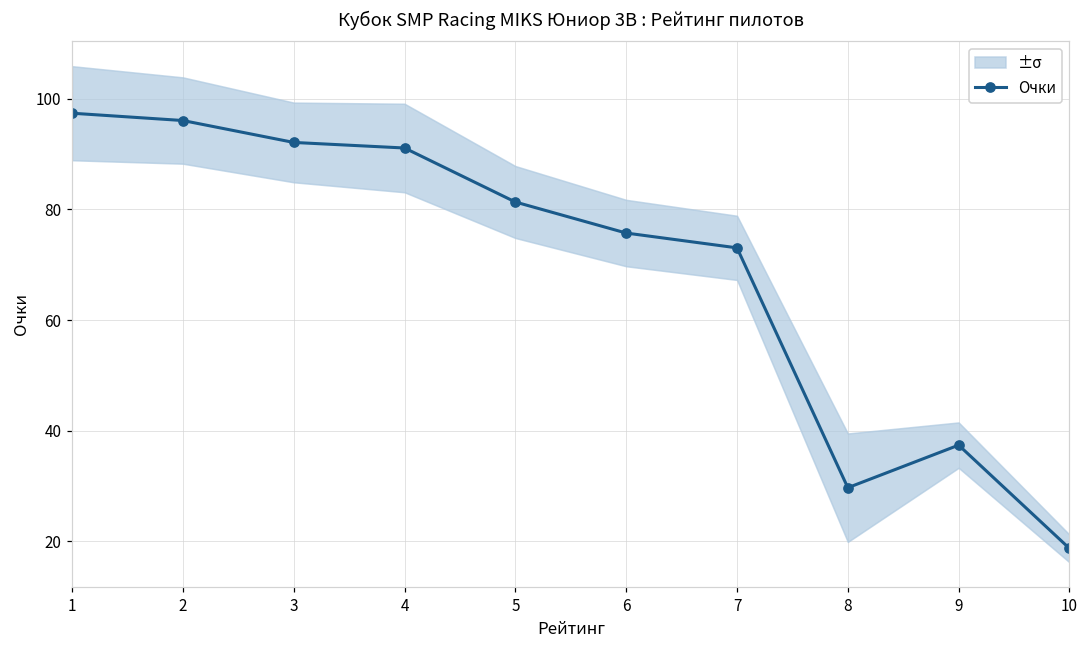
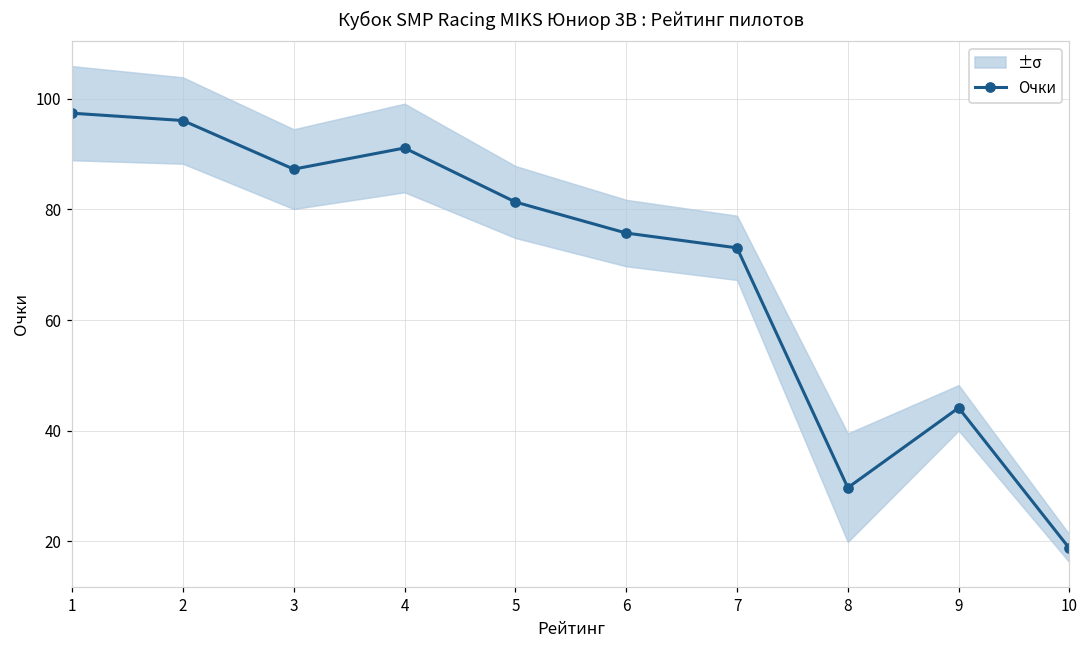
  {
    "Очки": {
      "1": 97,
      "2": 96,
-     "3": 92,
+     "3": 87,
      "4": 91,
      "5": 81,
      "6": 76,
      "7": 73,
      "8": 30,
-     "9": 37,
+     "9": 44,
      "10": 19
    }
  }
